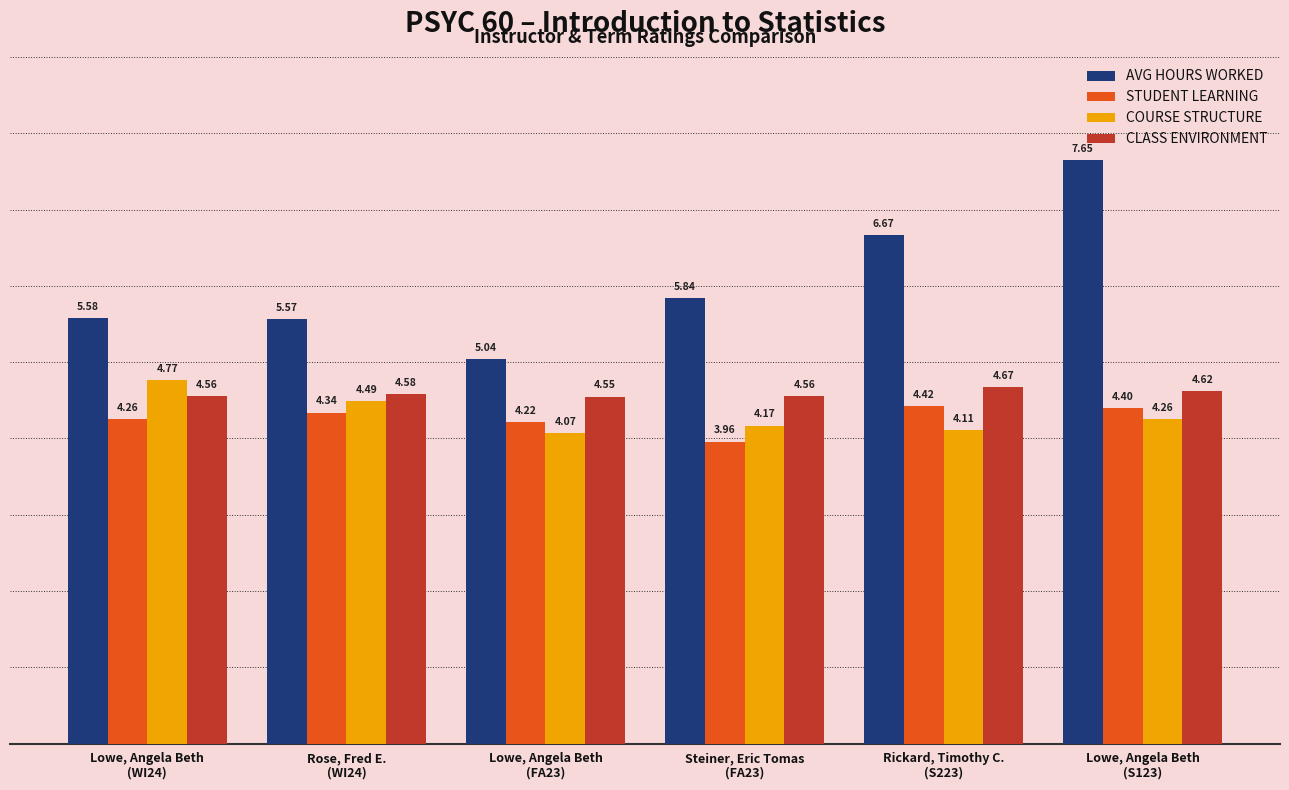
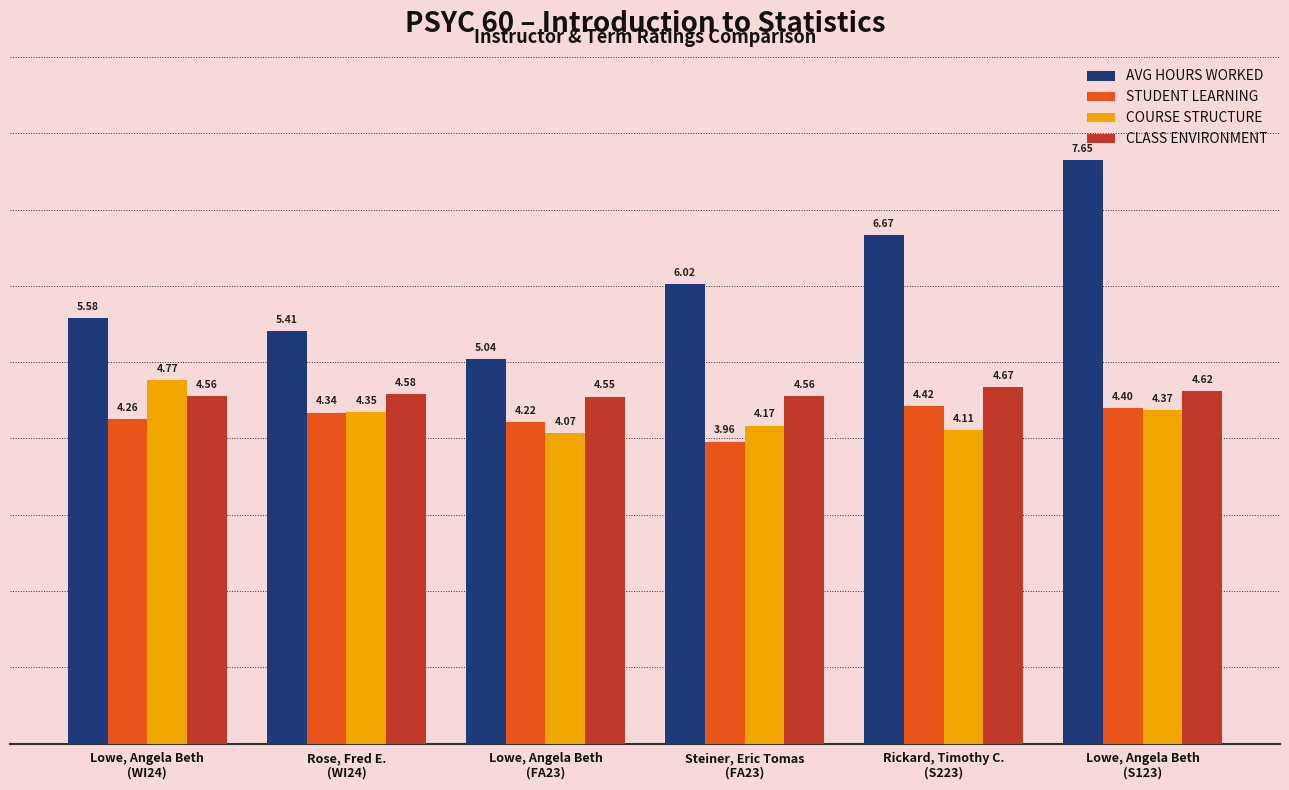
  {
    "AVG HOURS WORKED": {
      "Lowe, Angela Beth (WI24)": 5.58,
-     "Rose, Fred E. (WI24)": 5.57,
+     "Rose, Fred E. (WI24)": 5.41,
      "Lowe, Angela Beth (FA23)": 5.04,
-     "Steiner, Eric Tomas (FA23)": 5.84,
+     "Steiner, Eric Tomas (FA23)": 6.02,
      "Rickard, Timothy C. (S223)": 6.67,
      "Lowe, Angela Beth (S123)": 7.65
    },
    "COURSE STRUCTURE": {
      "Lowe, Angela Beth (WI24)": 4.77,
-     "Rose, Fred E. (WI24)": 4.49,
+     "Rose, Fred E. (WI24)": 4.35,
      "Lowe, Angela Beth (FA23)": 4.07,
      "Steiner, Eric Tomas (FA23)": 4.17,
      "Rickard, Timothy C. (S223)": 4.11,
-     "Lowe, Angela Beth (S123)": 4.26
+     "Lowe, Angela Beth (S123)": 4.37
    }
  }
